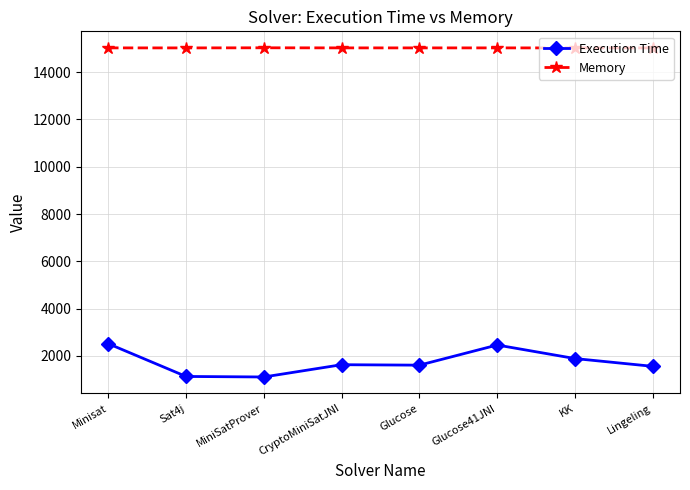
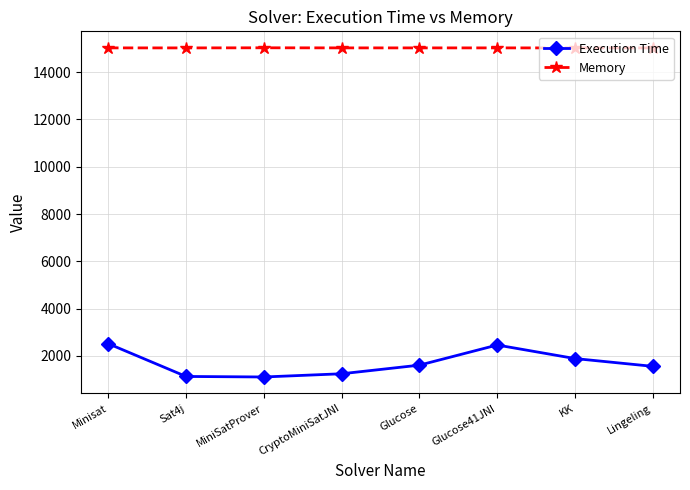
  {
    "Execution Time": {
      "Minisat": 2500,
      "Sat4j": 1100,
      "MiniSatProver": 1100,
-     "CryptoMiniSatJNI": 1600,
+     "CryptoMiniSatJNI": 1200,
      "Glucose": 1600,
      "Glucose41JNI": 2500,
      "KK": 1900,
      "Lingeling": 1600
    },
    "Memory": {
      "Minisat": 15000,
      "Sat4j": 15000,
      "MiniSatProver": 15000,
      "CryptoMiniSatJNI": 15000,
      "Glucose": 15000,
      "Glucose41JNI": 15000
    }
  }
